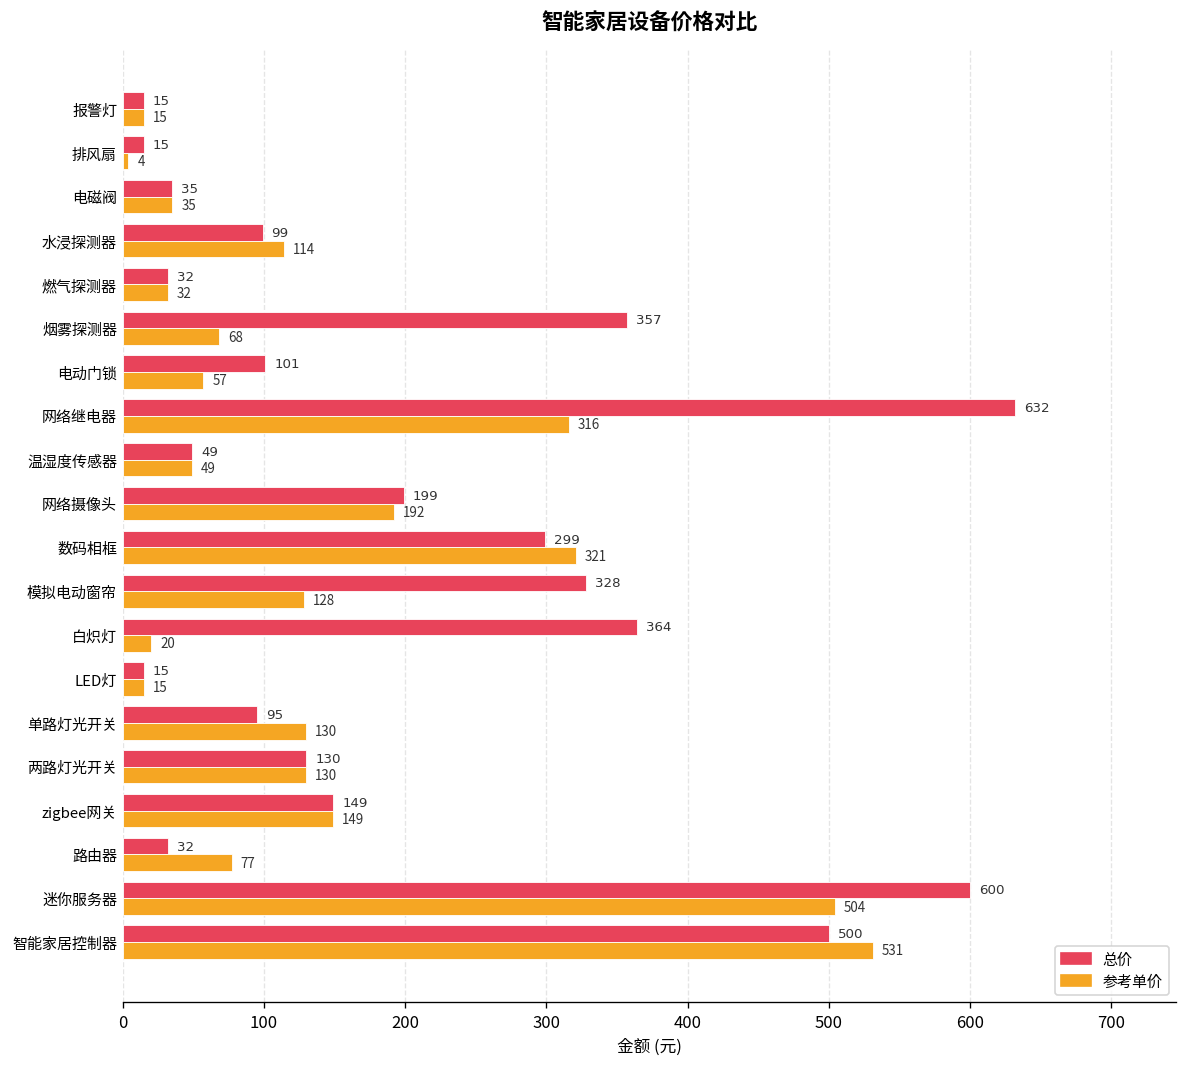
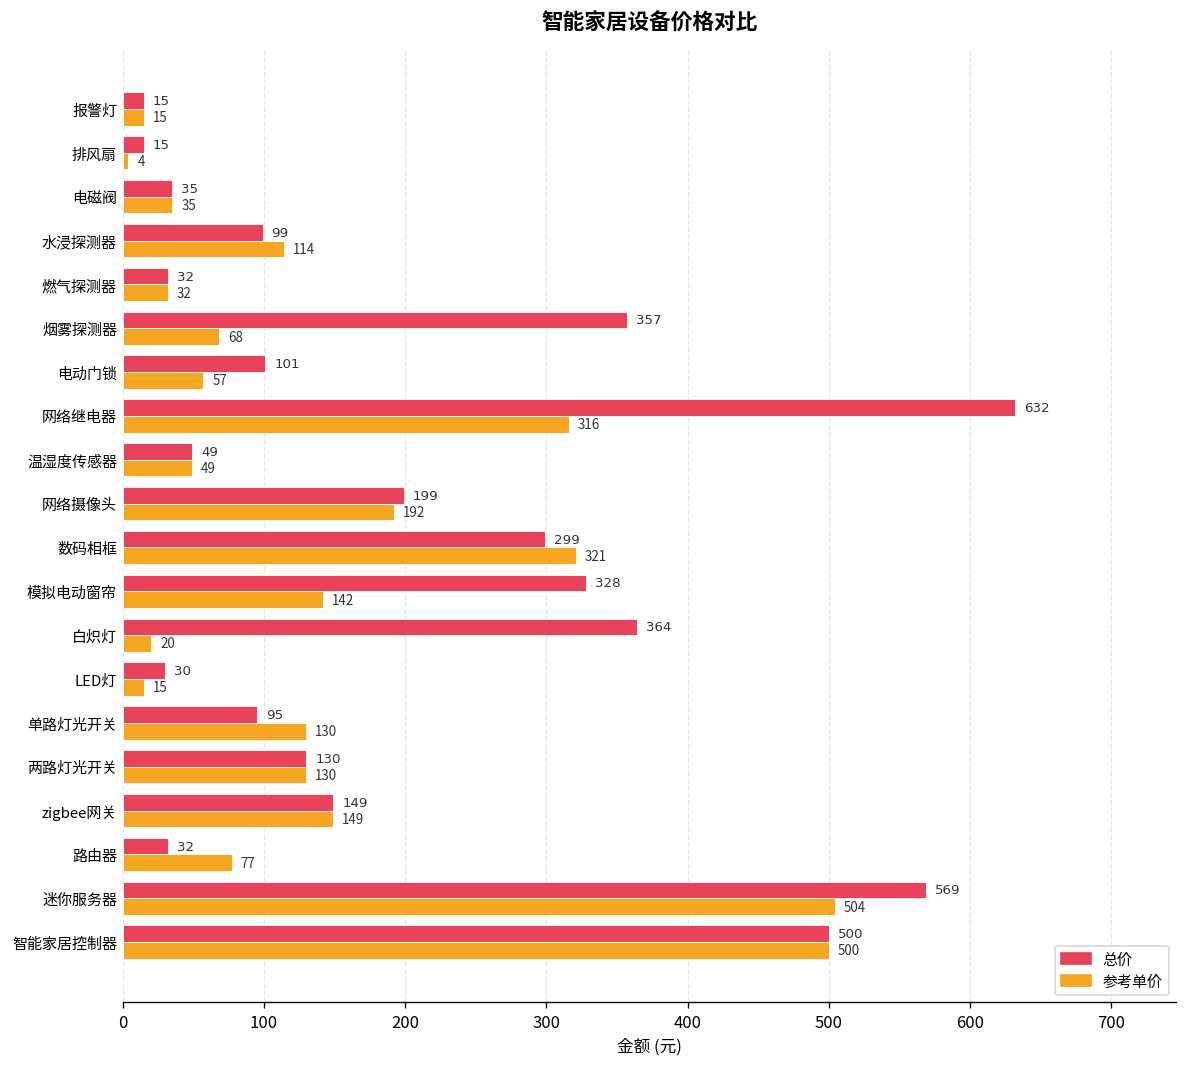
  {
    "总价": {
      "报警灯": 15,
      "排风扇": 15,
      "电磁阀": 35,
      "水浸探测器": 99,
      "燃气探测器": 32,
      "烟雾探测器": 357,
      "电动门锁": 101,
      "网络继电器": 632,
      "温湿度传感器": 49,
      "网络摄像头": 199,
      "数码相框": 299,
      "模拟电动窗帘": 328,
      "白炽灯": 364,
-     "LED灯": 15,
+     "LED灯": 30,
      "单路灯光开关": 95,
      "两路灯光开关": 130,
      "zigbee网关": 149,
      "路由器": 32,
-     "迷你服务器": 600,
+     "迷你服务器": 569,
      "智能家居控制器": 500
    },
    "参考单价": {
      "报警灯": 15,
      "排风扇": 4,
      "电磁阀": 35,
      "水浸探测器": 114,
      "燃气探测器": 32,
      "烟雾探测器": 68,
      "电动门锁": 57,
      "网络继电器": 316,
      "温湿度传感器": 49,
      "网络摄像头": 192,
      "数码相框": 321,
-     "模拟电动窗帘": 128,
+     "模拟电动窗帘": 142,
      "白炽灯": 20,
      "LED灯": 15,
      "单路灯光开关": 130,
      "两路灯光开关": 130,
      "zigbee网关": 149,
      "路由器": 77,
      "迷你服务器": 504,
-     "智能家居控制器": 531
+     "智能家居控制器": 500
    }
  }
